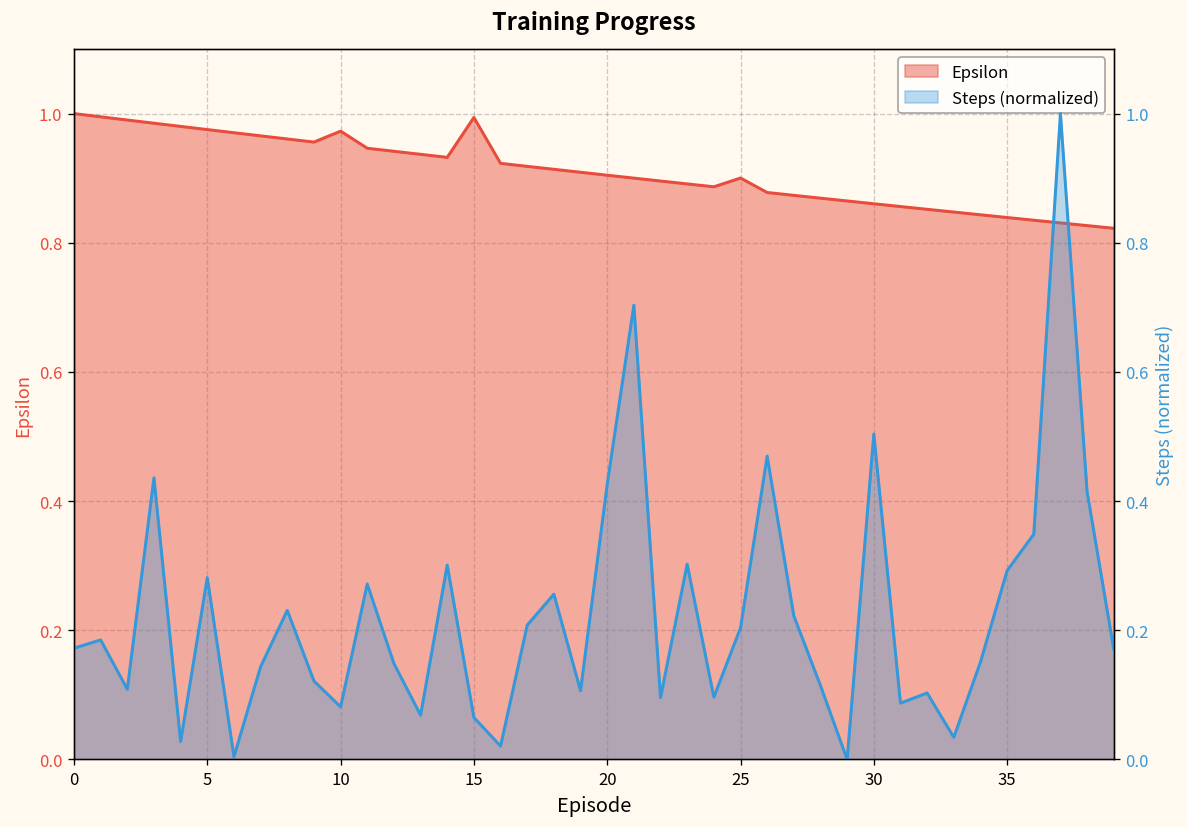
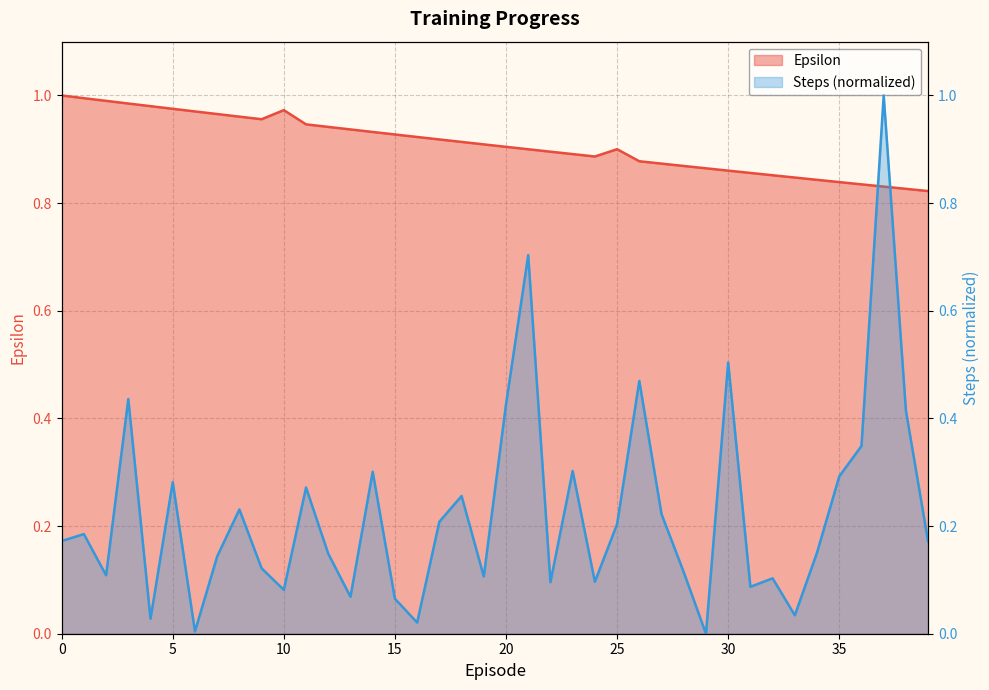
  {
    "Epsilon": {
      "0": 1.00,
      "5": 0.98,
      "10": 0.97,
-     "15": 0.99,
+     "15": 0.93,
      "20": 0.90,
      "25": 0.90,
      "30": 0.86,
      "35": 0.84
    },
    "Steps (normalized)": {
      "0": 0.17,
      "5": 0.28,
      "10": 0.08,
      "15": 0.07,
      "20": 0.43,
      "25": 0.20,
      "30": 0.50,
      "35": 0.29
    }
  }
